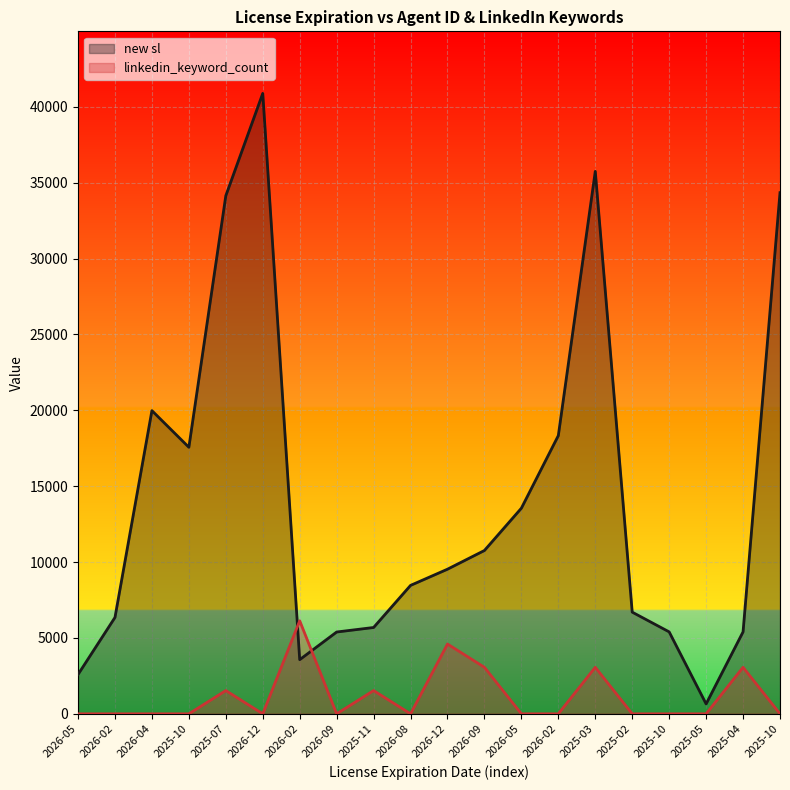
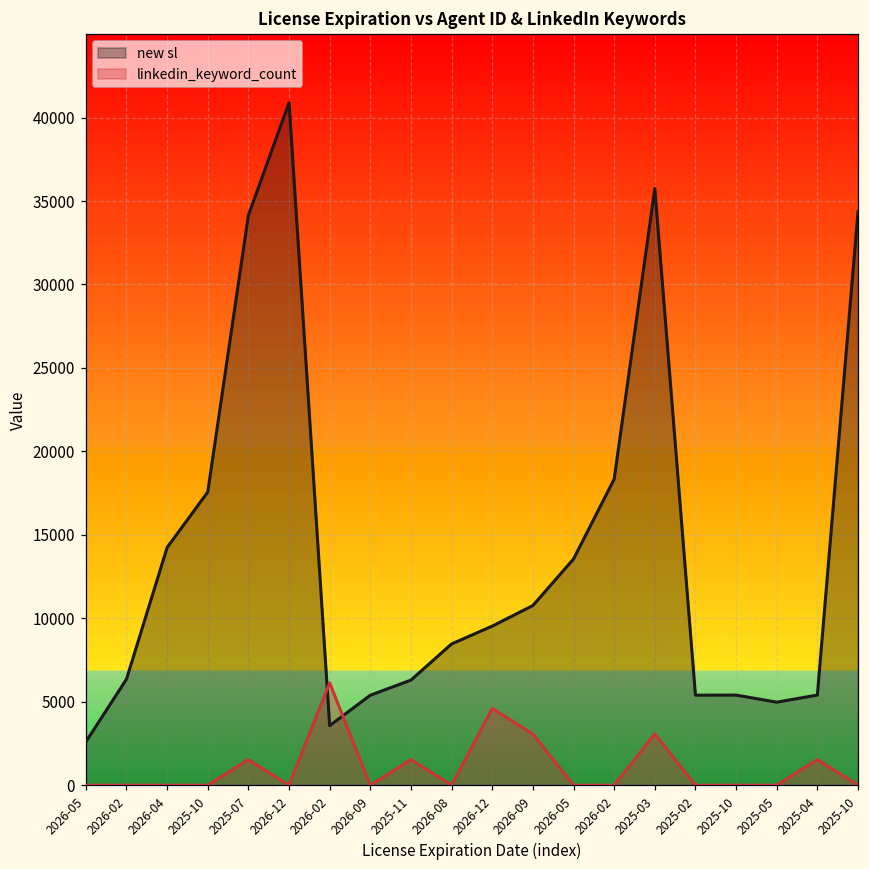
  {
    "new sl": {
-     "2026-04": 20000,
+     "2026-04": 14200,
      "2025-07": 34100,
-     "2025-11": 5700,
+     "2025-11": 6300,
      "2026-08": 8500,
      "2025-03": 35800,
-     "2025-02": 6700,
-     "2025-05": 700,
+     "2025-02": 5400,
+     "2025-05": 5000,
      "2025-04": 5400
    },
    "linkedin_keyword_count": {
      "2026-04": 0,
      "2025-07": 1500,
      "2025-11": 1500,
      "2026-08": 0,
      "2025-03": 3100,
      "2025-02": 0,
      "2025-05": 0,
-     "2025-04": 3100
+     "2025-04": 1500
    }
  }
